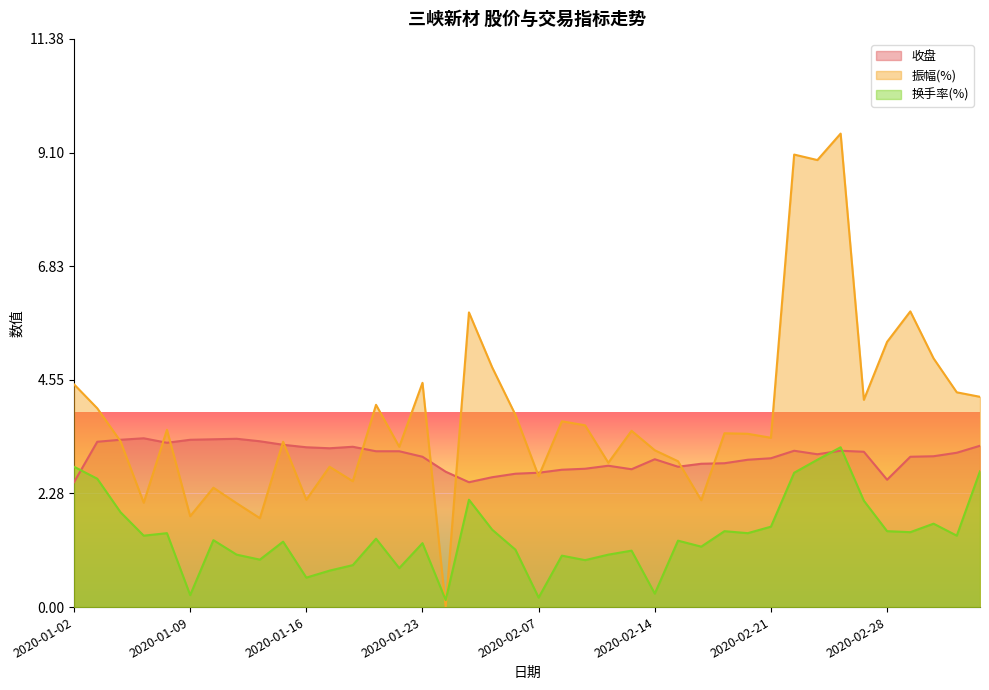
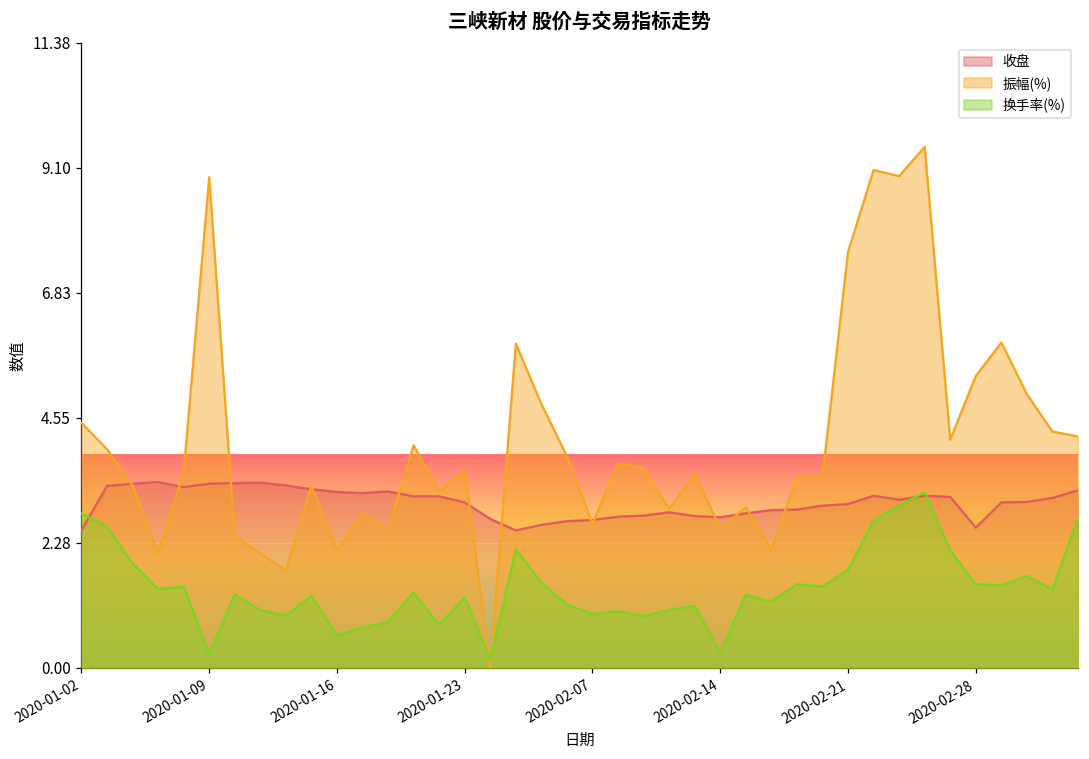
  {
    "收盘": {
      "2020-01-02": 2.5,
      "2020-01-09": 3.4,
      "2020-01-16": 3.2,
      "2020-01-23": 3.0,
      "2020-02-07": 2.7,
-     "2020-02-14": 3.0,
+     "2020-02-14": 2.7,
      "2020-02-21": 3.0,
      "2020-02-28": 2.6
    },
    "振幅(%)": {
      "2020-01-02": 4.5,
-     "2020-01-09": 1.8,
+     "2020-01-09": 8.9,
      "2020-01-16": 2.2,
-     "2020-01-23": 4.5,
+     "2020-01-23": 3.6,
      "2020-02-07": 2.6,
-     "2020-02-14": 3.1,
-     "2020-02-21": 3.4,
+     "2020-02-14": 2.5,
+     "2020-02-21": 7.6,
      "2020-02-28": 5.3
    },
    "换手率(%)": {
      "2020-01-02": 2.8,
      "2020-01-09": 0.2,
      "2020-01-16": 0.6,
      "2020-01-23": 1.3,
-     "2020-02-07": 0.2,
+     "2020-02-07": 1.0,
      "2020-02-14": 0.3,
-     "2020-02-21": 1.6,
+     "2020-02-21": 1.8,
      "2020-02-28": 1.5
    }
  }
